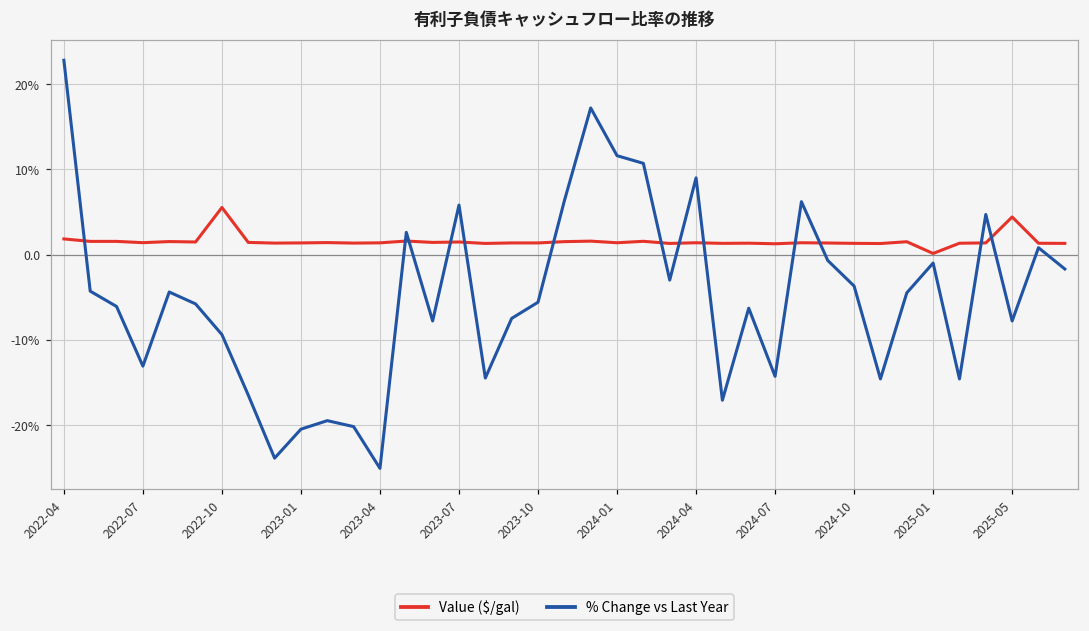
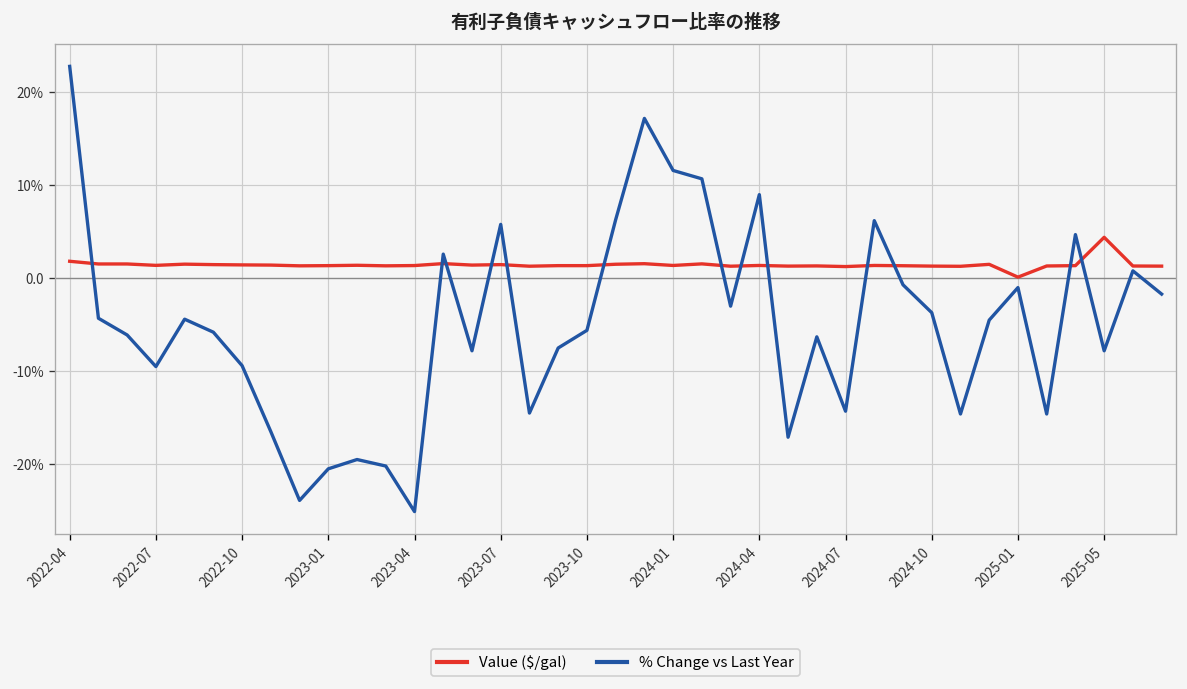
  {
    "Value ($/gal)": {
      "2022-04": "2%",
      "2022-07": "1%",
-     "2022-10": "6%",
+     "2022-10": "1%",
      "2023-01": "1%",
      "2023-04": "1%",
      "2023-07": "1%",
      "2023-10": "1%",
      "2024-01": "1%",
      "2024-04": "1%",
      "2024-07": "1%",
      "2024-10": "1%",
      "2025-01": "0%",
      "2025-05": "4%"
    },
    "% Change vs Last Year": {
      "2022-04": "23%",
-     "2022-07": "-13%",
+     "2022-07": "-10%",
      "2022-10": "-9%",
      "2023-01": "-21%",
      "2023-04": "-25%",
      "2023-07": "6%",
      "2023-10": "-6%",
      "2024-01": "12%",
      "2024-04": "9%",
      "2024-07": "-14%",
      "2024-10": "-4%",
      "2025-01": "-1%",
      "2025-05": "-8%"
    }
  }
